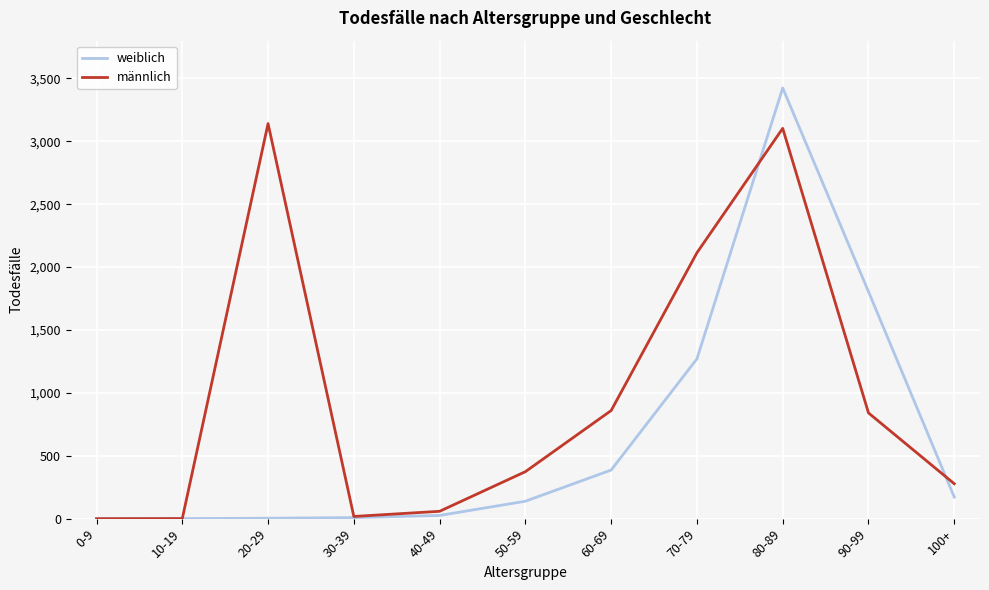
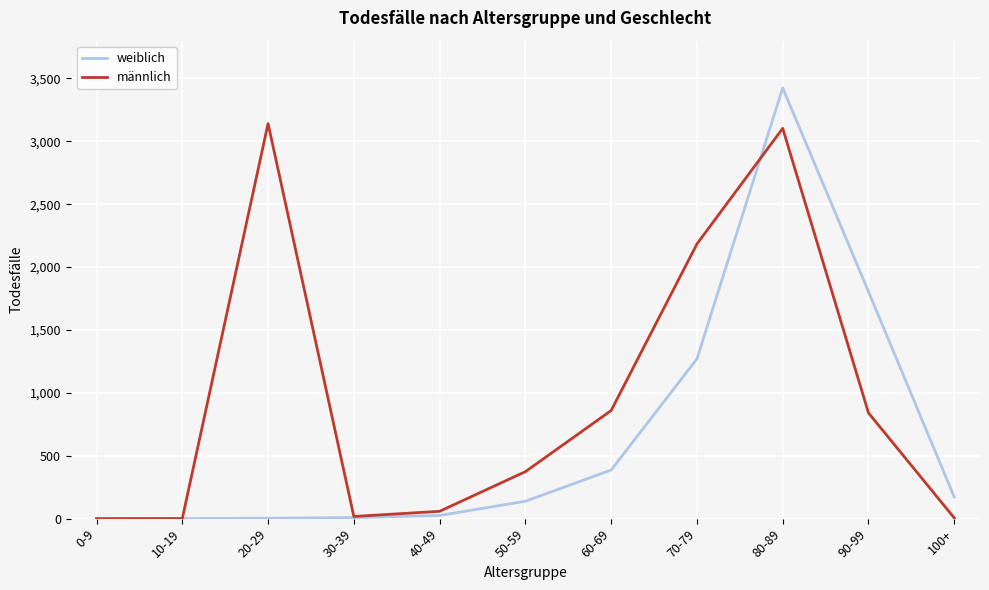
  {
    "weiblich": {
      "20-29": "0",
      "40-49": "30",
      "50-59": "140",
      "60-69": "390",
      "70-79": "1,270",
      "80-89": "3,420",
      "90-99": "1,810",
      "100+": "170"
    },
    "männlich": {
      "20-29": "3,140",
      "40-49": "60",
      "50-59": "370",
      "60-69": "860",
-     "70-79": "2,110",
+     "70-79": "2,180",
      "80-89": "3,100",
      "90-99": "840",
-     "100+": "280"
+     "100+": "10"
    }
  }
